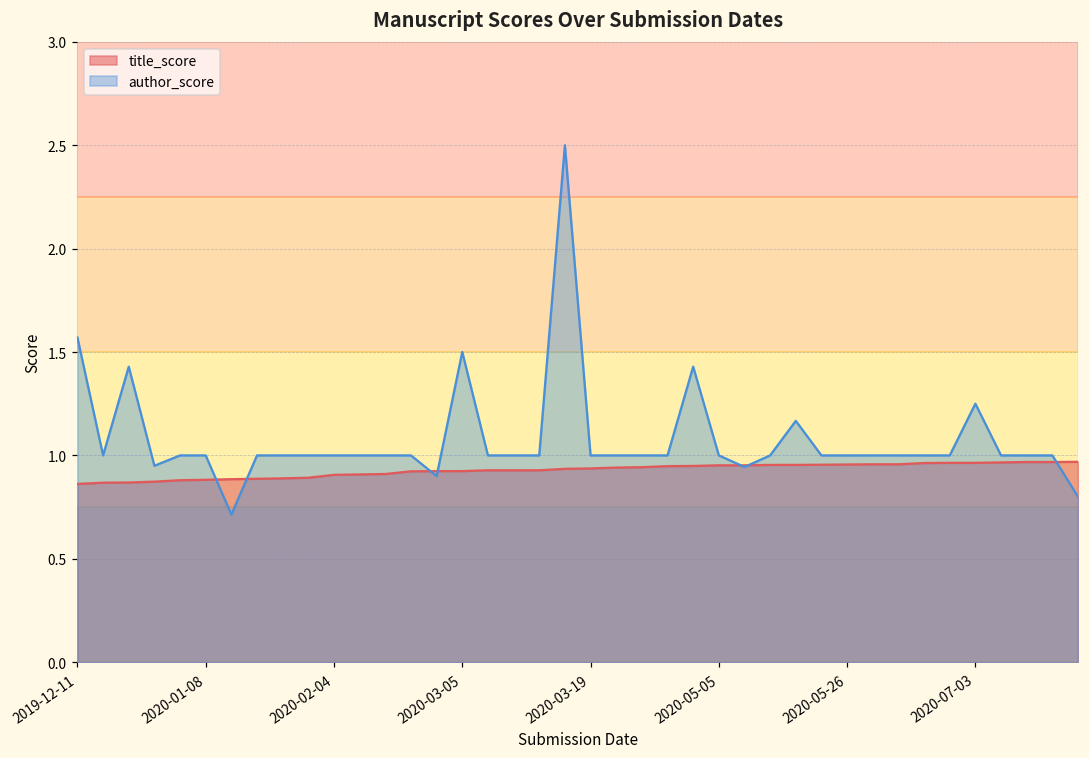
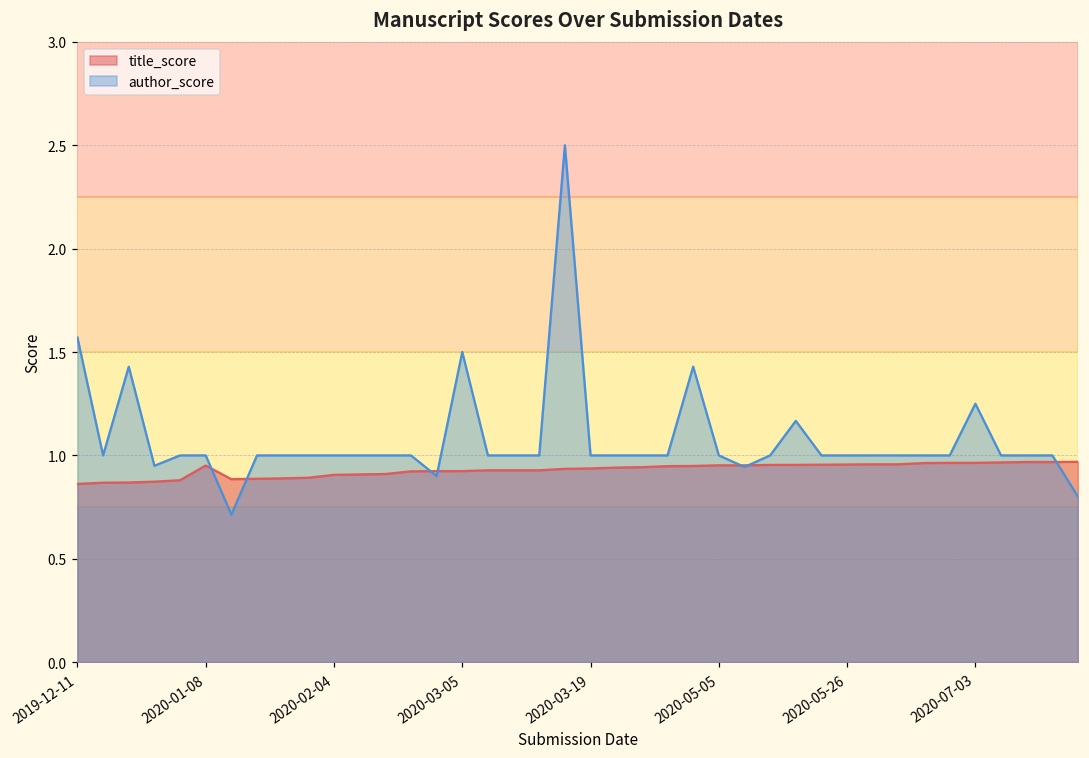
  {
    "title_score": {
      "2019-12-11": 0.86,
-     "2020-01-08": 0.88,
+     "2020-01-08": 0.95,
      "2020-02-04": 0.91,
      "2020-03-05": 0.92,
      "2020-05-05": 0.95,
      "2020-05-26": 0.96,
      "2020-07-03": 0.96
    },
    "author_score": {
      "2019-12-11": 1.57,
      "2020-01-08": 1.00,
      "2020-02-04": 1.00,
      "2020-03-05": 1.50,
      "2020-05-05": 1.00,
      "2020-05-26": 1.00,
      "2020-07-03": 1.25
    }
  }
